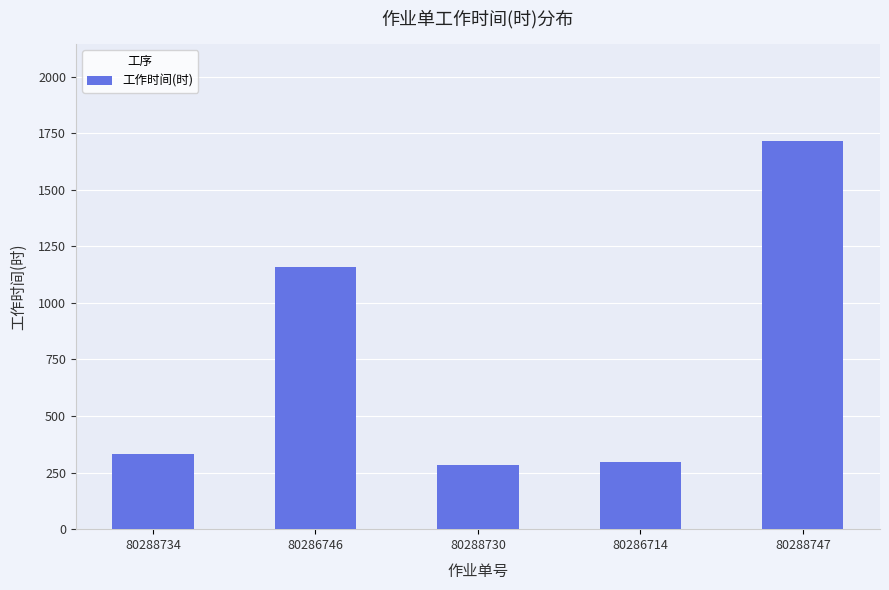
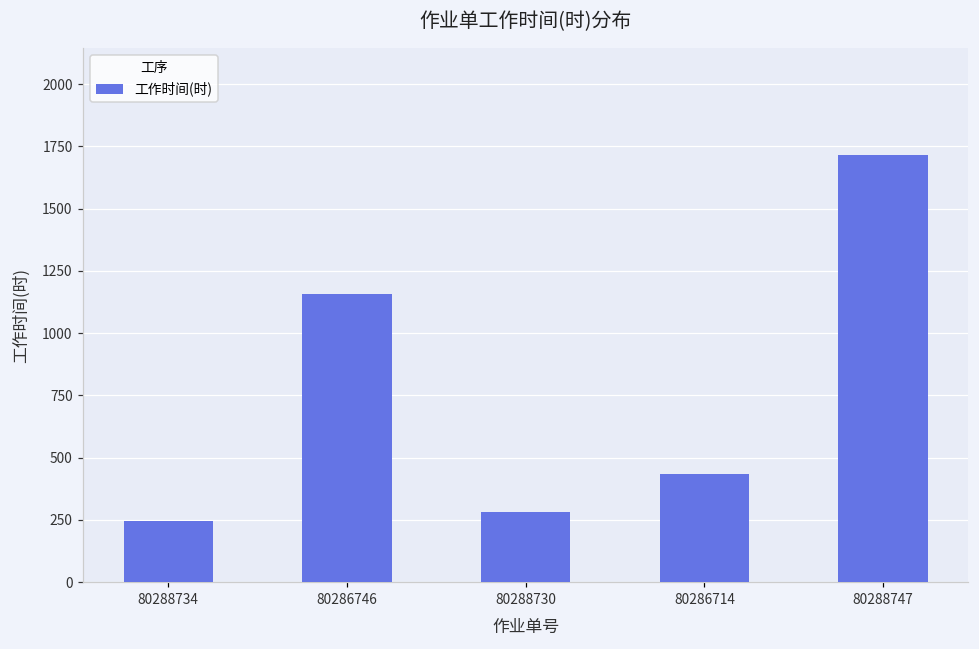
  {
-   "80288734": 330,
+   "80288734": 250,
    "80286746": 1160,
    "80288730": 280,
-   "80286714": 300,
+   "80286714": 430,
    "80288747": 1720
  }
